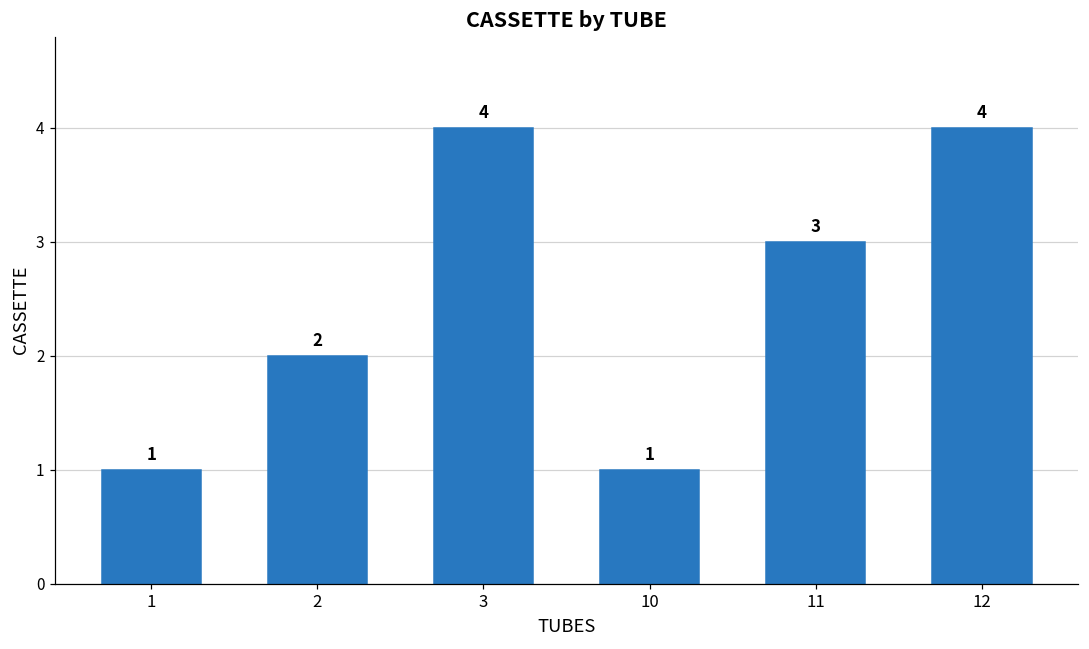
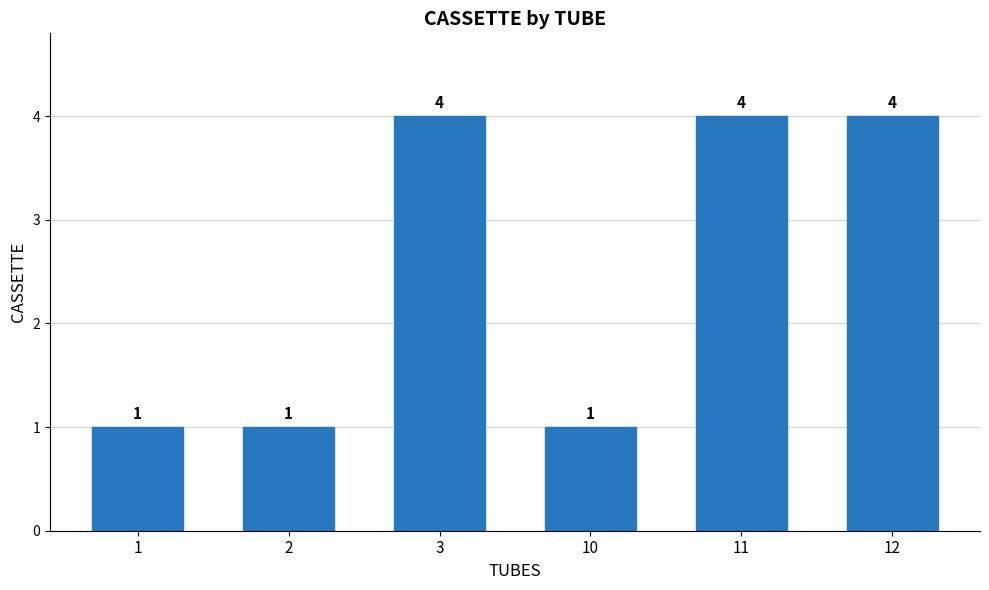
  {
    "1": 1,
-   "2": 2,
+   "2": 1,
    "3": 4,
    "10": 1,
-   "11": 3,
+   "11": 4,
    "12": 4
  }
